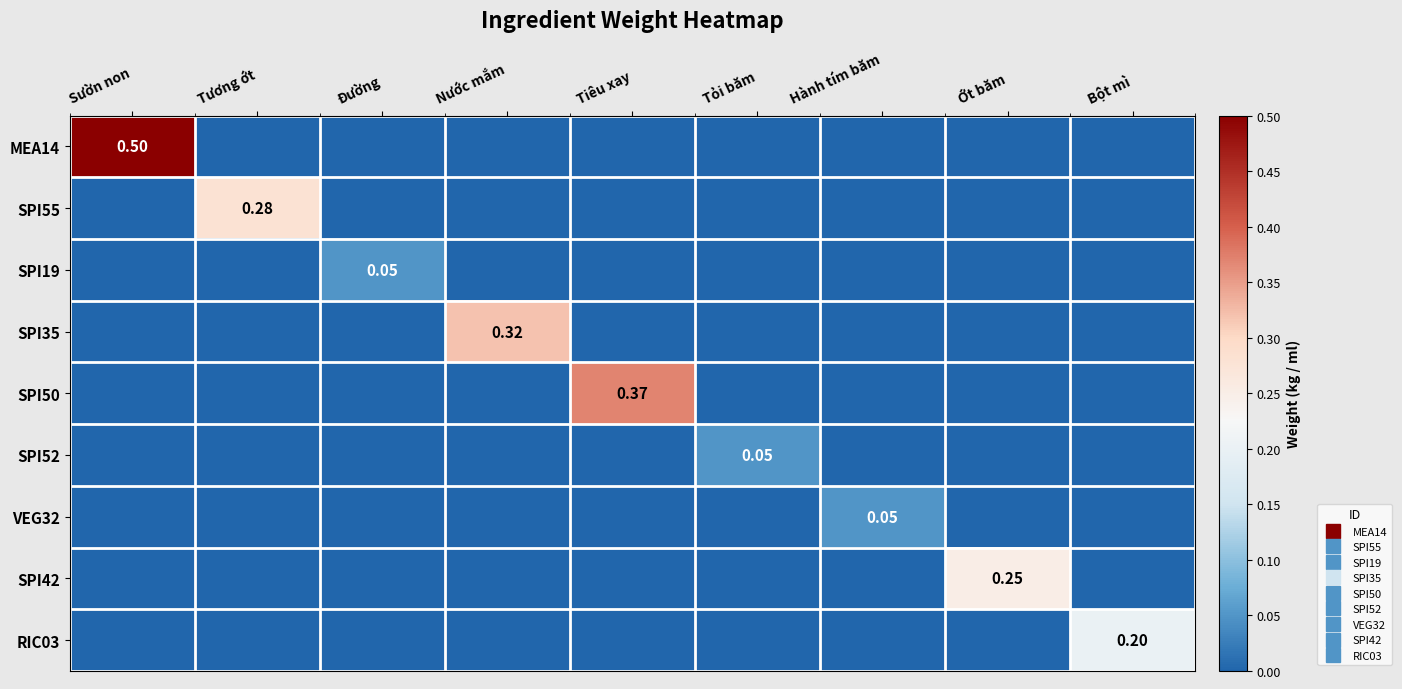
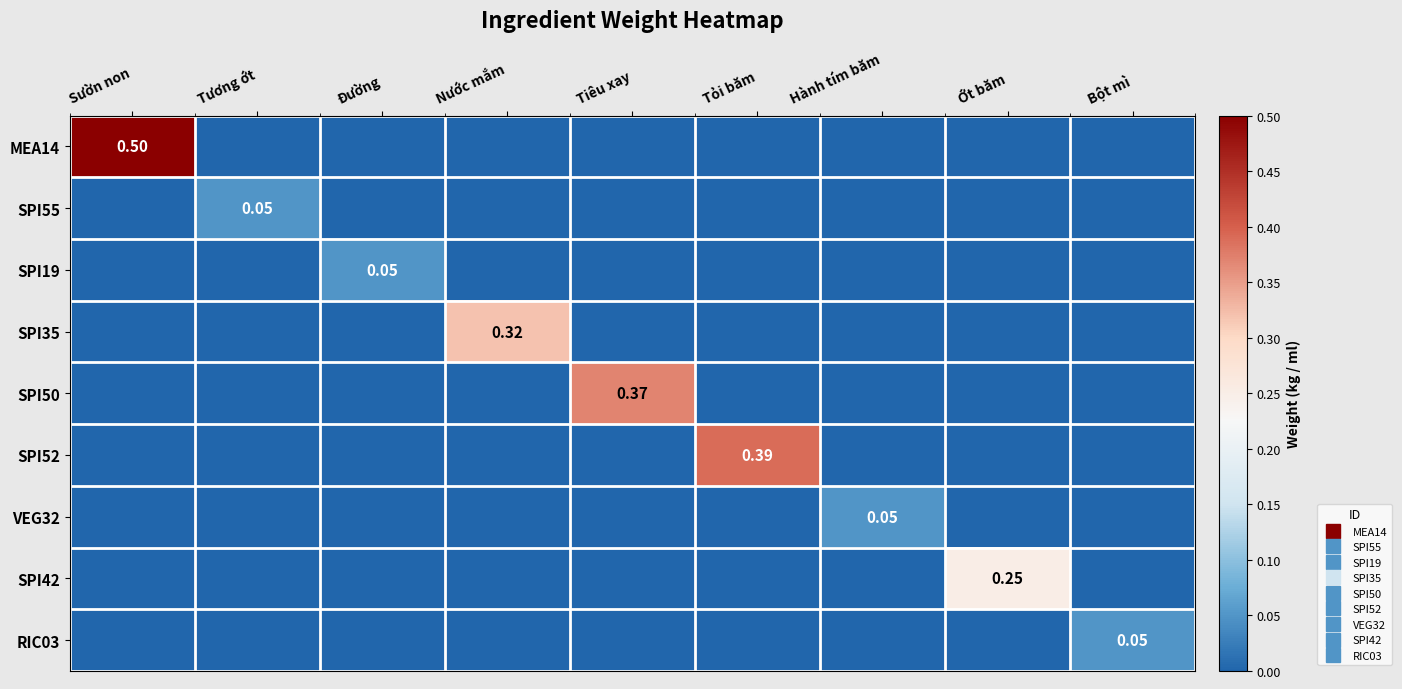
  {
    "MEA14": {
      "Sườn non": 0.50
    },
    "SPI55": {
-     "Tương ớt": 0.28
+     "Tương ớt": 0.05
    },
    "SPI19": {
      "Đường": 0.05
    },
    "SPI35": {
      "Nước mắm": 0.32
    },
    "SPI50": {
      "Tiêu xay": 0.37
    },
    "SPI52": {
-     "Tỏi băm": 0.05
+     "Tỏi băm": 0.39
    },
    "VEG32": {
      "Hành tím băm": 0.05
    },
    "SPI42": {
      "Ớt băm": 0.25
    },
    "RIC03": {
-     "Bột mì": 0.20
+     "Bột mì": 0.05
    }
  }
